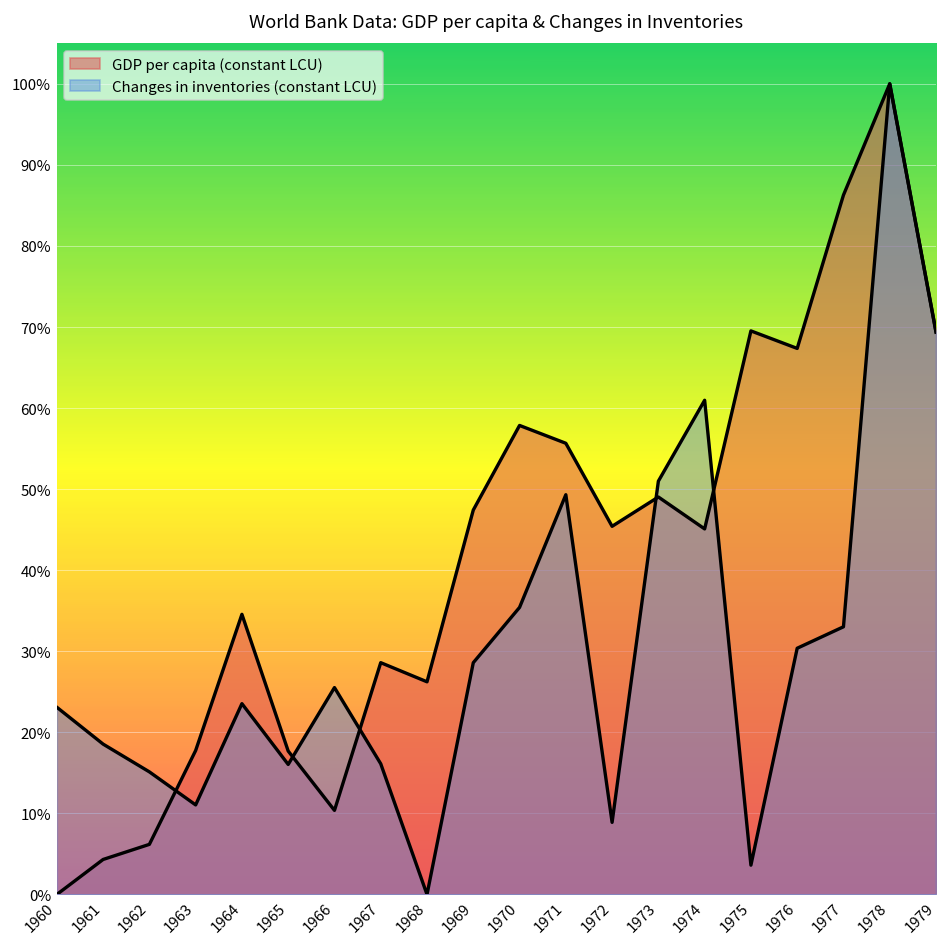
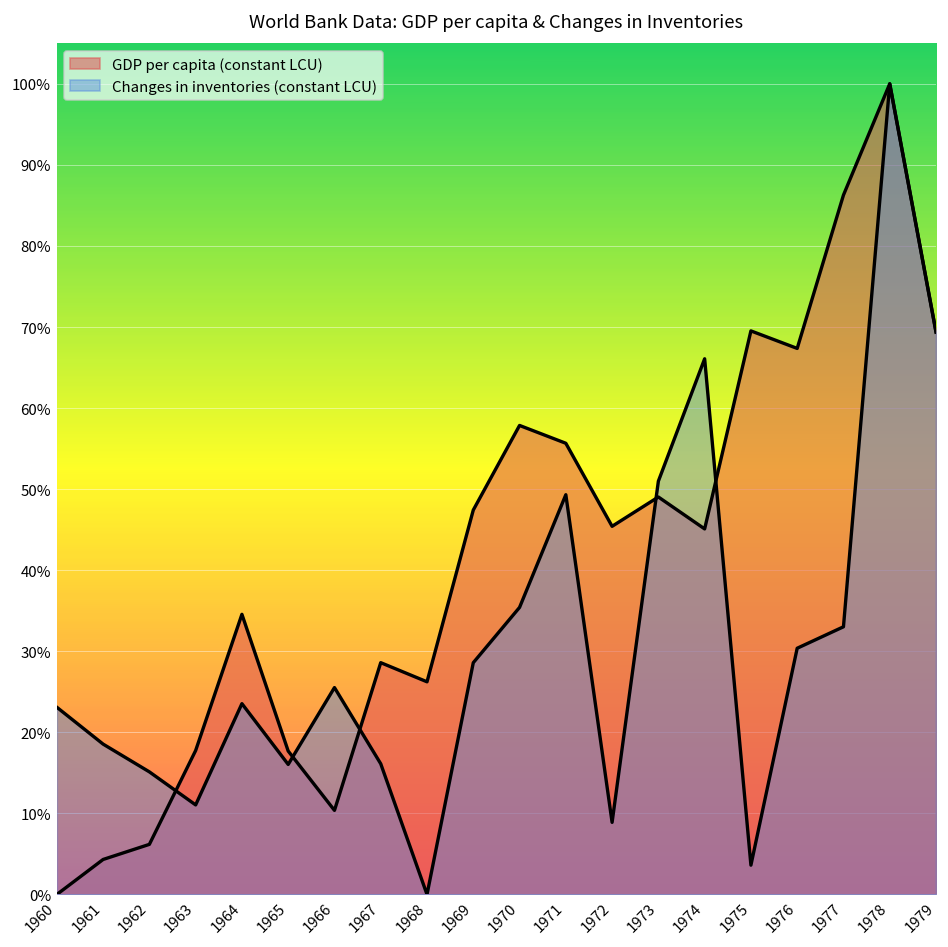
  {
    "GDP per capita (constant LCU)": {
      "1960": "0%",
      "1961": "4%",
      "1962": "6%",
      "1963": "18%",
      "1964": "35%",
      "1965": "18%",
      "1966": "10%",
      "1967": "29%",
      "1968": "26%",
      "1969": "47%",
      "1970": "58%",
      "1971": "56%",
      "1972": "45%",
      "1973": "49%",
      "1974": "45%",
      "1975": "70%",
      "1976": "67%",
      "1977": "86%"
    },
    "Changes in inventories (constant LCU)": {
      "1960": "23%",
      "1961": "19%",
      "1962": "15%",
      "1963": "11%",
      "1964": "24%",
      "1965": "16%",
      "1966": "26%",
      "1967": "16%",
      "1968": "0%",
      "1969": "29%",
      "1970": "35%",
      "1971": "49%",
      "1972": "9%",
      "1973": "51%",
-     "1974": "61%",
+     "1974": "66%",
      "1975": "4%",
      "1976": "30%",
      "1977": "33%"
    }
  }
